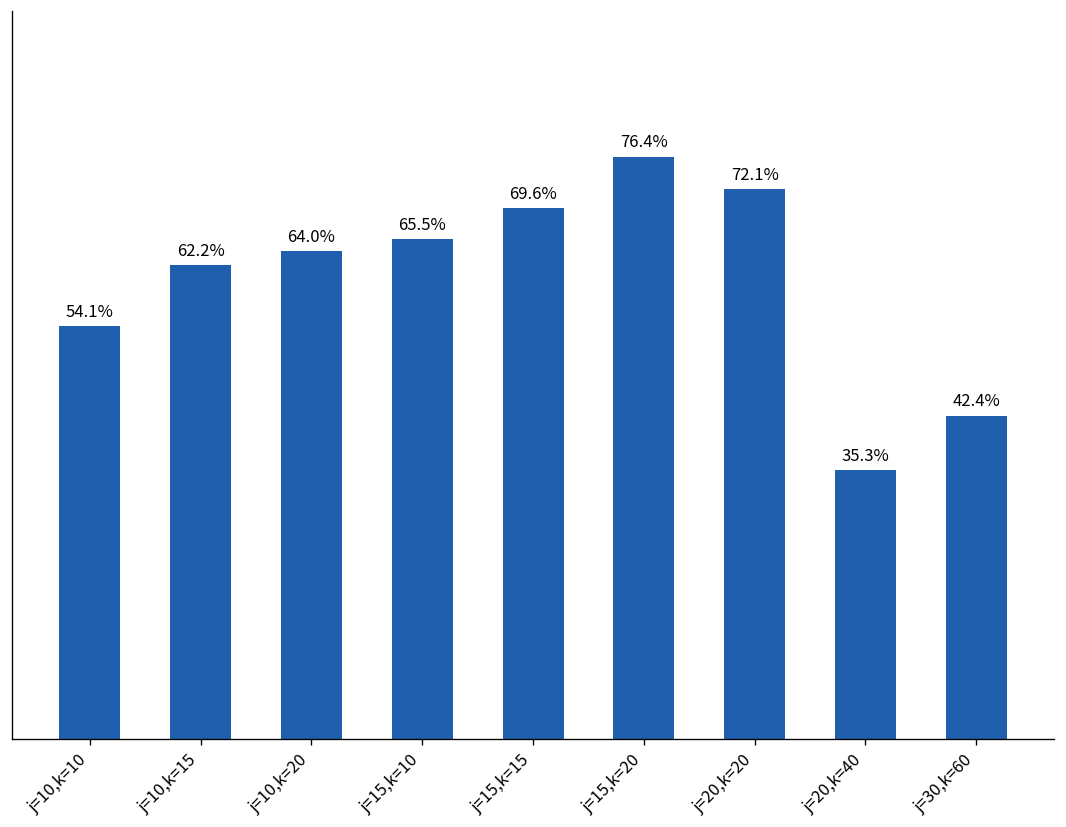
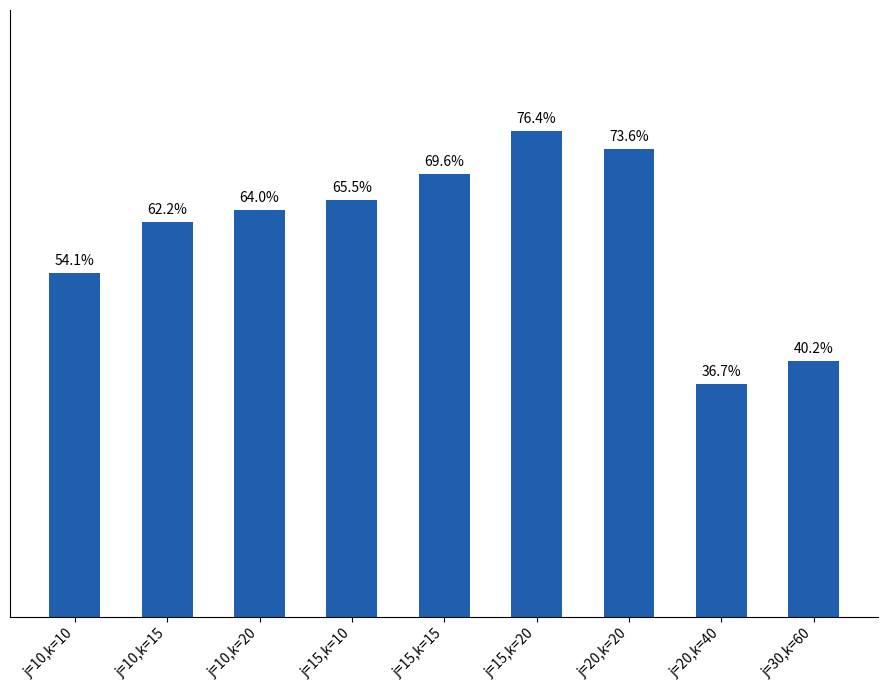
  {
    "j=10,k=10": "54.1%",
    "j=10,k=15": "62.2%",
    "j=10,k=20": "64.0%",
    "j=15,k=10": "65.5%",
    "j=15,k=15": "69.6%",
    "j=15,k=20": "76.4%",
-   "j=20,k=20": "72.1%",
-   "j=20,k=40": "35.3%",
-   "j=30,k=60": "42.4%"
+   "j=20,k=20": "73.6%",
+   "j=20,k=40": "36.7%",
+   "j=30,k=60": "40.2%"
  }
